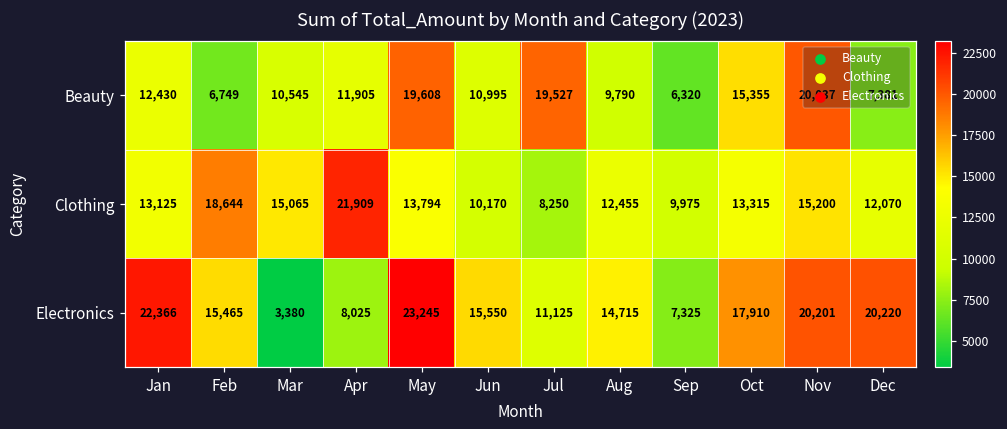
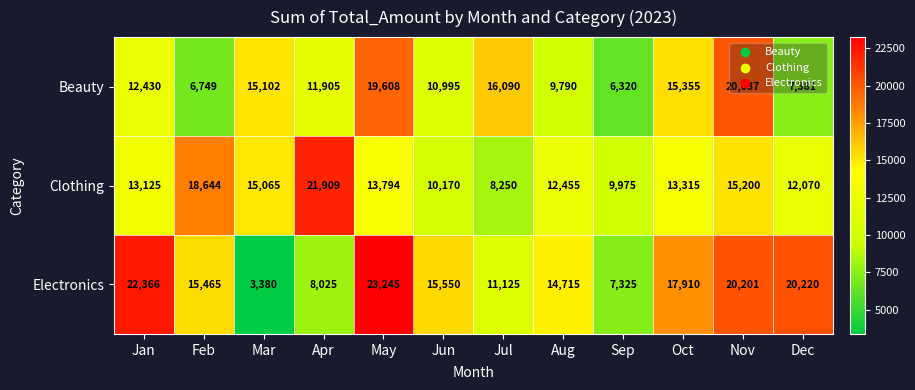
  {
    "Beauty": {
      "Jan": "12,430",
      "Feb": "6,749",
-     "Mar": "10,545",
+     "Mar": "15,102",
      "Apr": "11,905",
      "May": "19,608",
      "Jun": "10,995",
-     "Jul": "19,527",
+     "Jul": "16,090",
      "Aug": "9,790",
      "Sep": "6,320",
      "Oct": "15,355"
    },
    "Clothing": {
      "Jan": "13,125",
      "Feb": "18,644",
      "Mar": "15,065",
      "Apr": "21,909",
      "May": "13,794",
      "Jun": "10,170",
      "Jul": "8,250",
      "Aug": "12,455",
      "Sep": "9,975",
      "Oct": "13,315",
      "Nov": "15,200",
      "Dec": "12,070"
    },
    "Electronics": {
      "Jan": "22,366",
      "Feb": "15,465",
      "Mar": "3,380",
      "Apr": "8,025",
      "May": "23,245",
      "Jun": "15,550",
      "Jul": "11,125",
      "Aug": "14,715",
      "Sep": "7,325",
      "Oct": "17,910",
      "Nov": "20,201",
      "Dec": "20,220"
    }
  }
